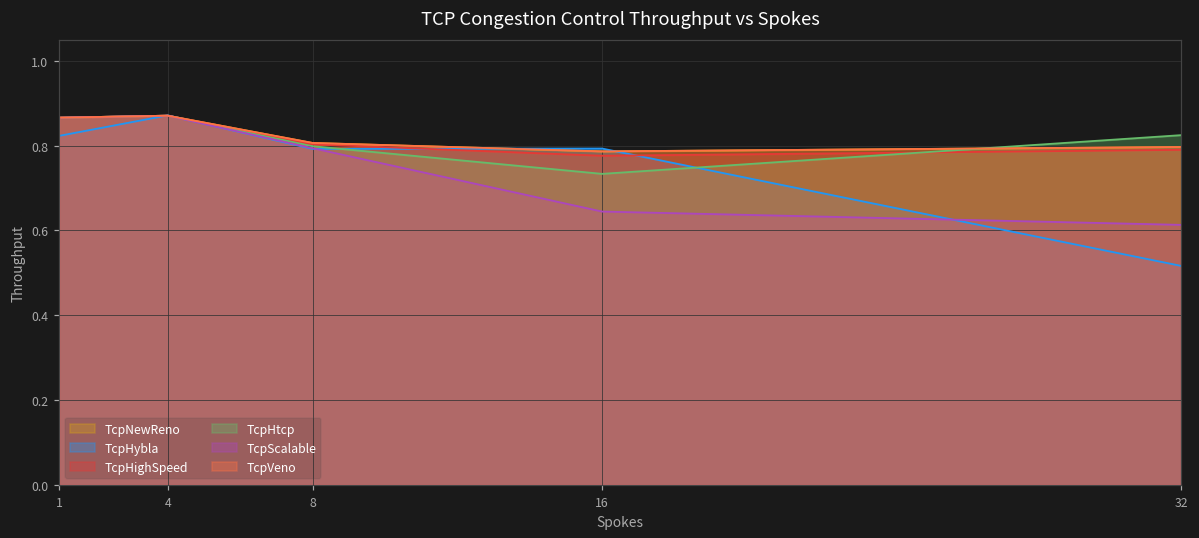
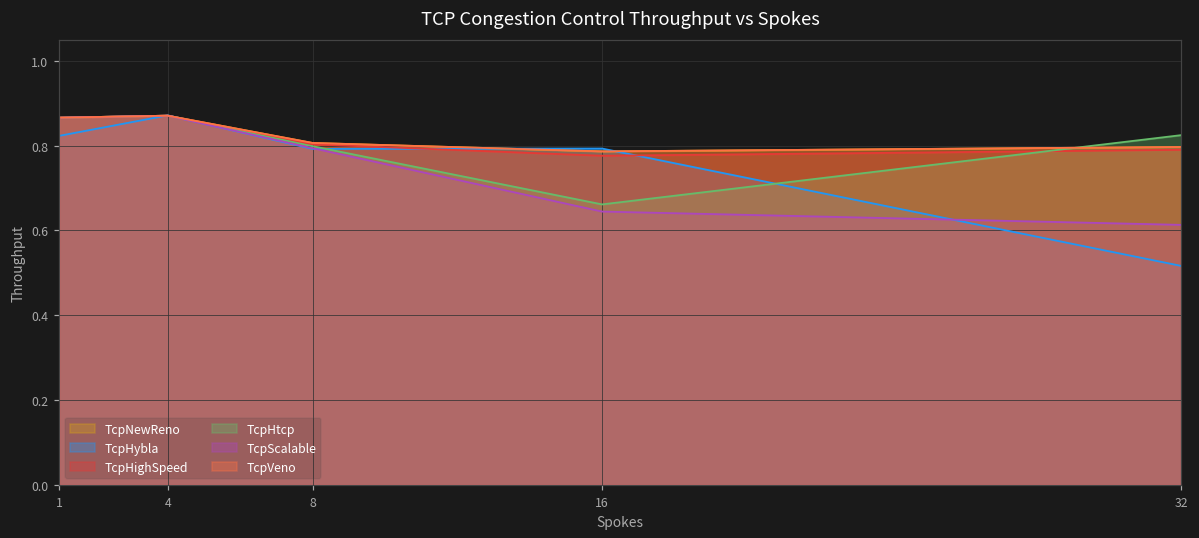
  {
    "TcpHybla": {
      "1": 0.82,
      "32": 0.52
    },
    "TcpHtcp": {
-     "16": 0.73,
+     "16": 0.66,
      "32": 0.82
    },
    "TcpScalable": {
      "16": 0.64,
      "32": 0.61
    }
  }
